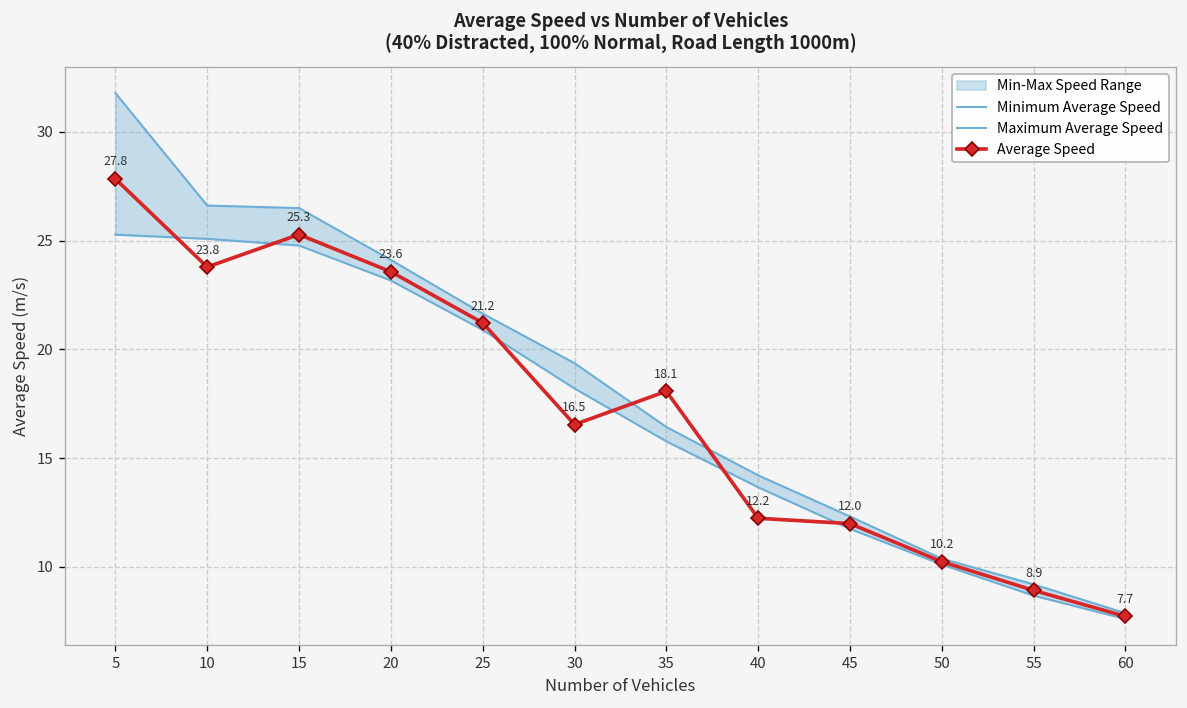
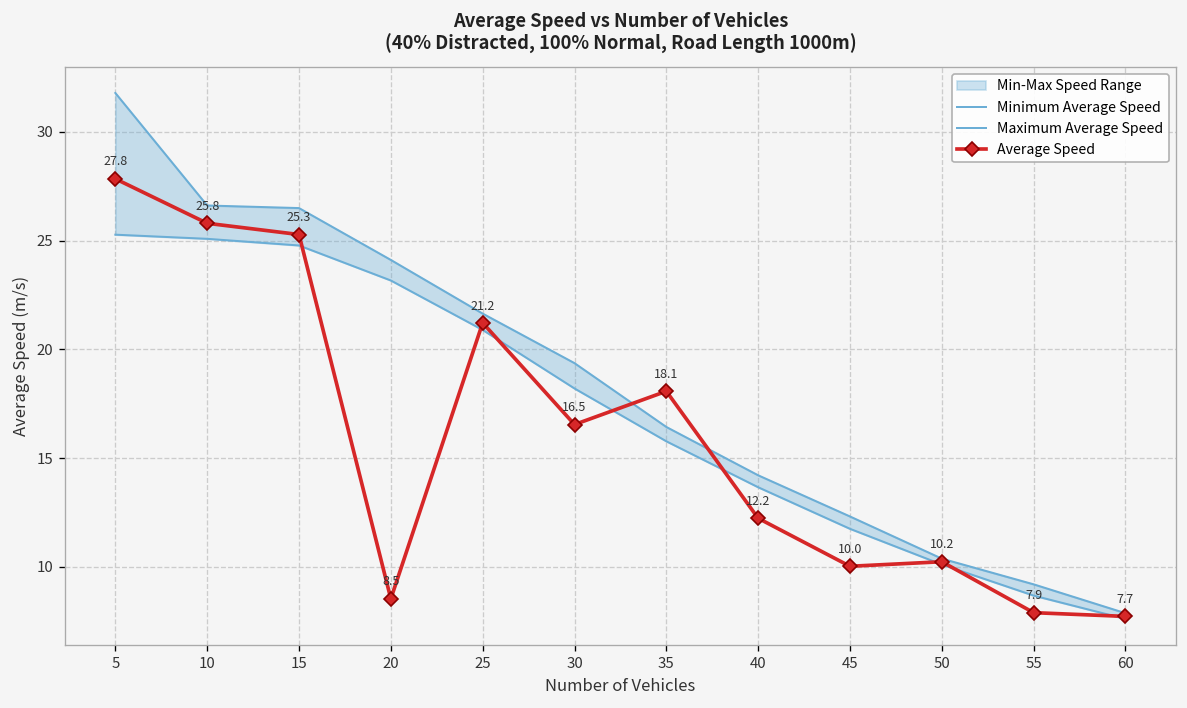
  {
    "Average Speed": {
      "5": 27.8,
-     "10": 23.8,
+     "10": 25.8,
      "15": 25.3,
-     "20": 23.6,
+     "20": 8.5,
      "30": 16.5,
      "35": 18.1,
      "40": 12.2,
-     "45": 12.0,
-     "55": 8.9
+     "45": 10.0,
+     "55": 7.9
    }
  }
